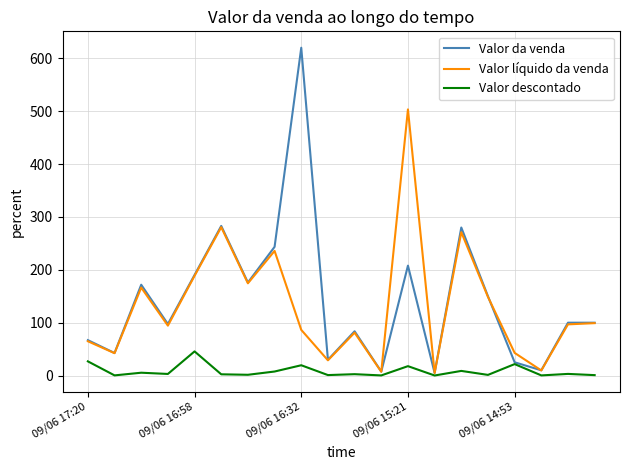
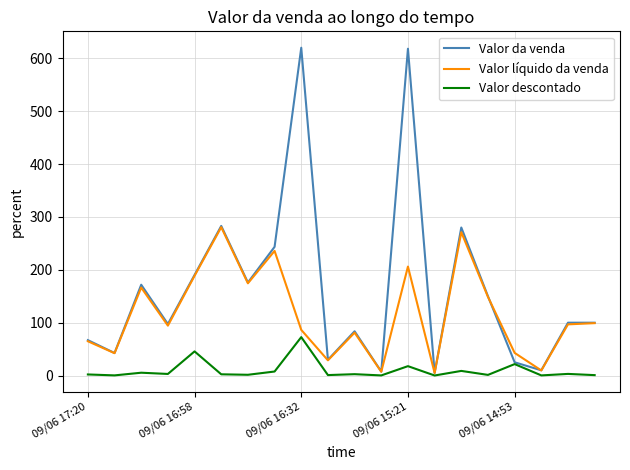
  {
    "Valor da venda": {
      "09/06 16:32": 620,
-     "09/06 15:21": 210
+     "09/06 15:21": 620
    },
    "Valor líquido da venda": {
      "09/06 16:32": 90,
-     "09/06 15:21": 500,
+     "09/06 15:21": 210,
      "09/06 14:53": 40
    },
    "Valor descontado": {
-     "09/06 17:20": 30,
+     "09/06 17:20": 0,
      "09/06 16:58": 50,
-     "09/06 16:32": 20,
+     "09/06 16:32": 70,
      "09/06 15:21": 20
    }
  }
